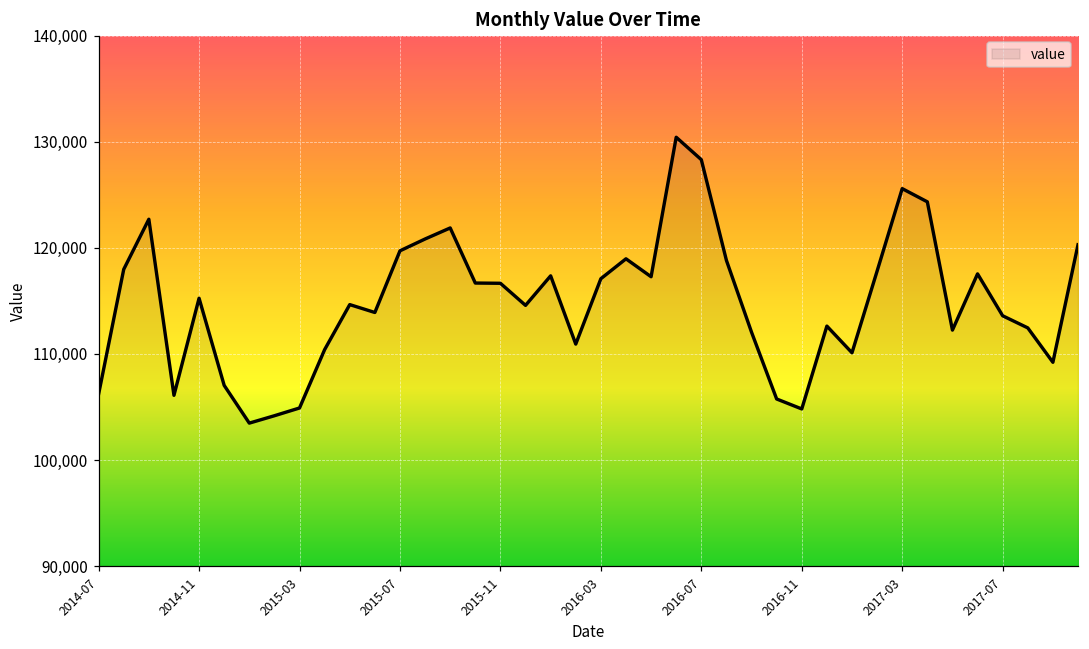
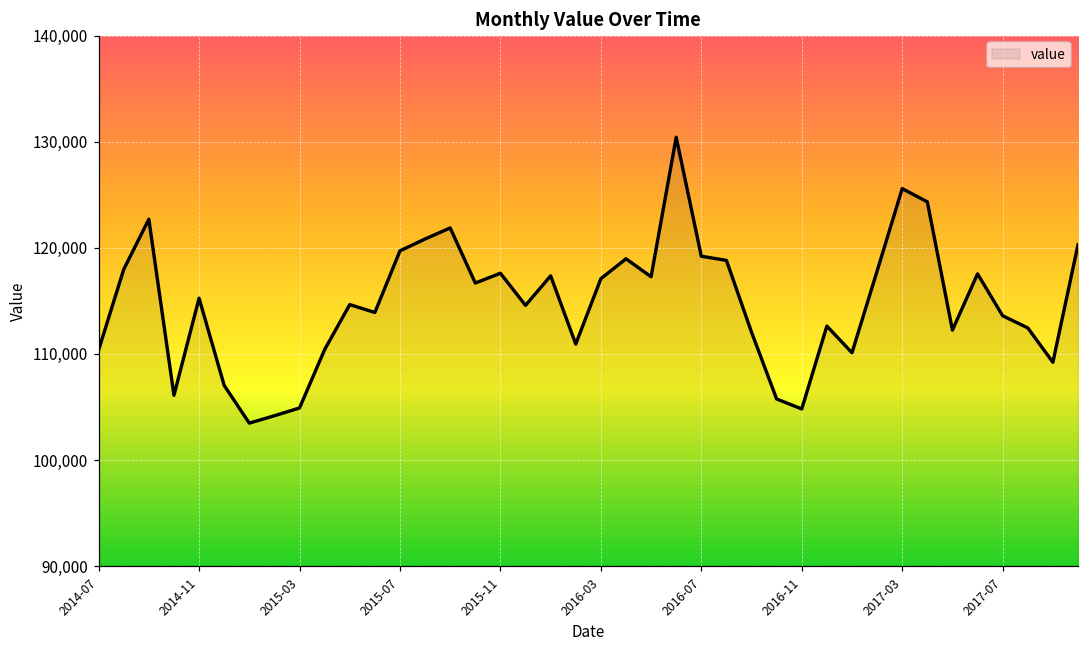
  {
-   "2014-07": "106,000",
+   "2014-07": "110,000",
    "2014-11": "115,000",
    "2015-03": "105,000",
    "2015-07": "120,000",
-   "2015-11": "117,000",
+   "2015-11": "118,000",
    "2016-03": "117,000",
-   "2016-07": "128,000",
+   "2016-07": "119,000",
    "2016-11": "105,000",
    "2017-03": "126,000",
    "2017-07": "114,000"
  }
